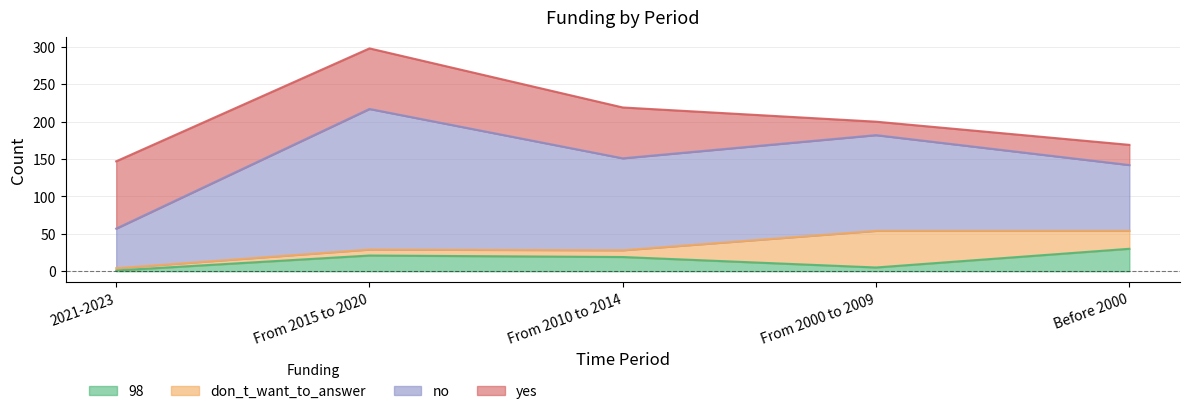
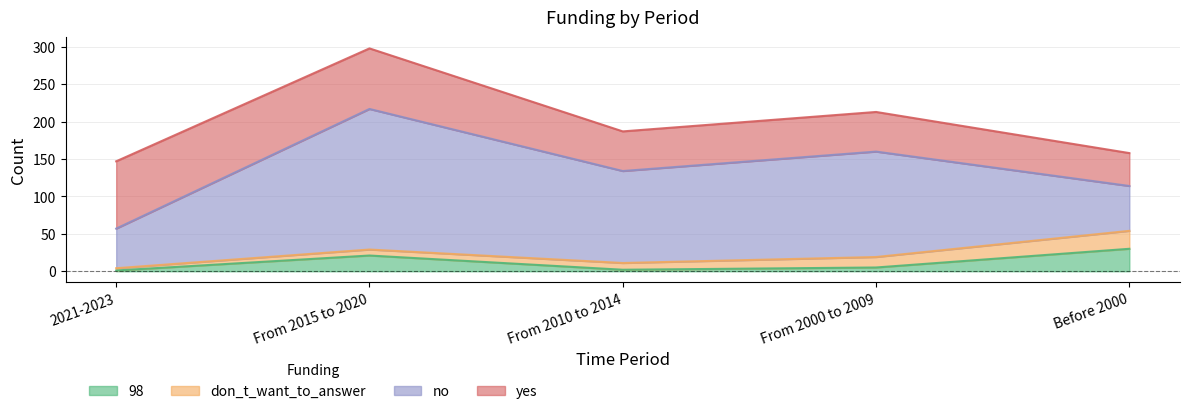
  {
    "98": {
      "From 2015 to 2020": 20,
-     "From 2010 to 2014": 20,
+     "From 2010 to 2014": 0,
      "From 2000 to 2009": 10,
      "Before 2000": 30
    },
    "don_t_want_to_answer": {
      "From 2015 to 2020": 10,
      "From 2010 to 2014": 10,
-     "From 2000 to 2009": 50,
+     "From 2000 to 2009": 10,
      "Before 2000": 20
    },
    "no": {
      "2021-2023": 50,
      "From 2015 to 2020": 190,
      "From 2010 to 2014": 120,
-     "From 2000 to 2009": 130,
-     "Before 2000": 90
+     "From 2000 to 2009": 140,
+     "Before 2000": 60
    },
    "yes": {
      "2021-2023": 90,
      "From 2015 to 2020": 80,
-     "From 2010 to 2014": 70,
-     "From 2000 to 2009": 20,
-     "Before 2000": 30
+     "From 2010 to 2014": 50,
+     "From 2000 to 2009": 50,
+     "Before 2000": 40
    }
  }
